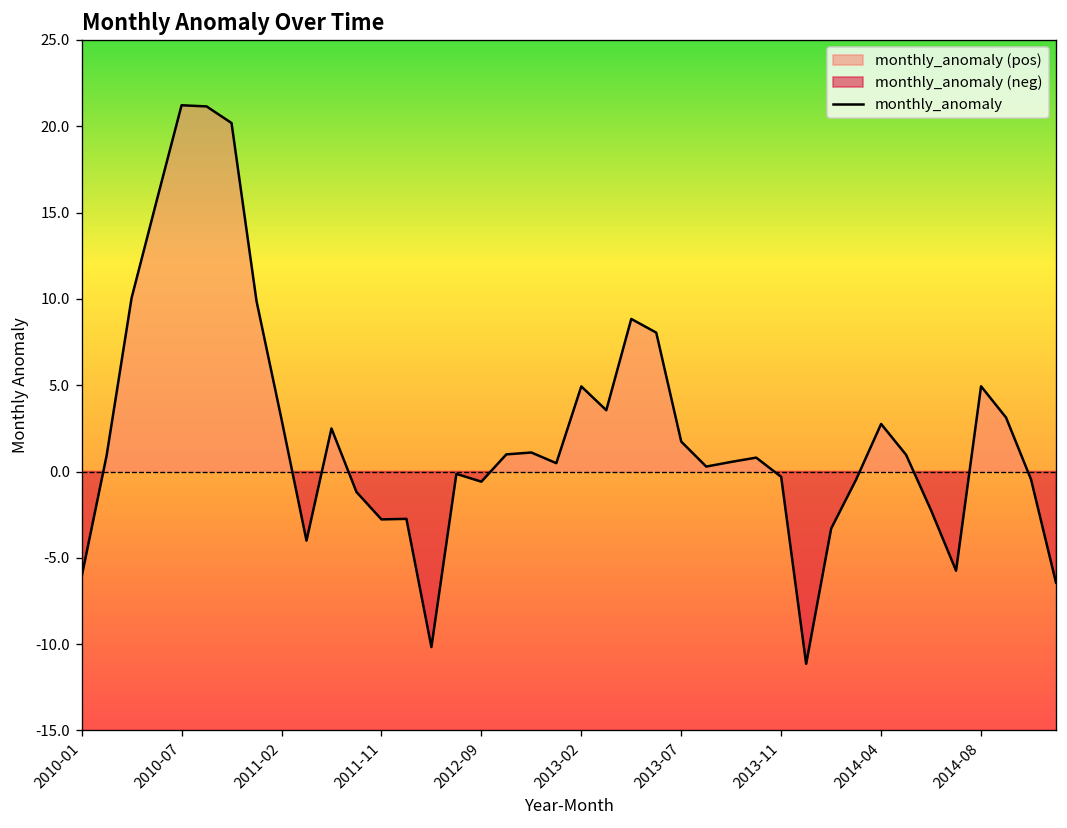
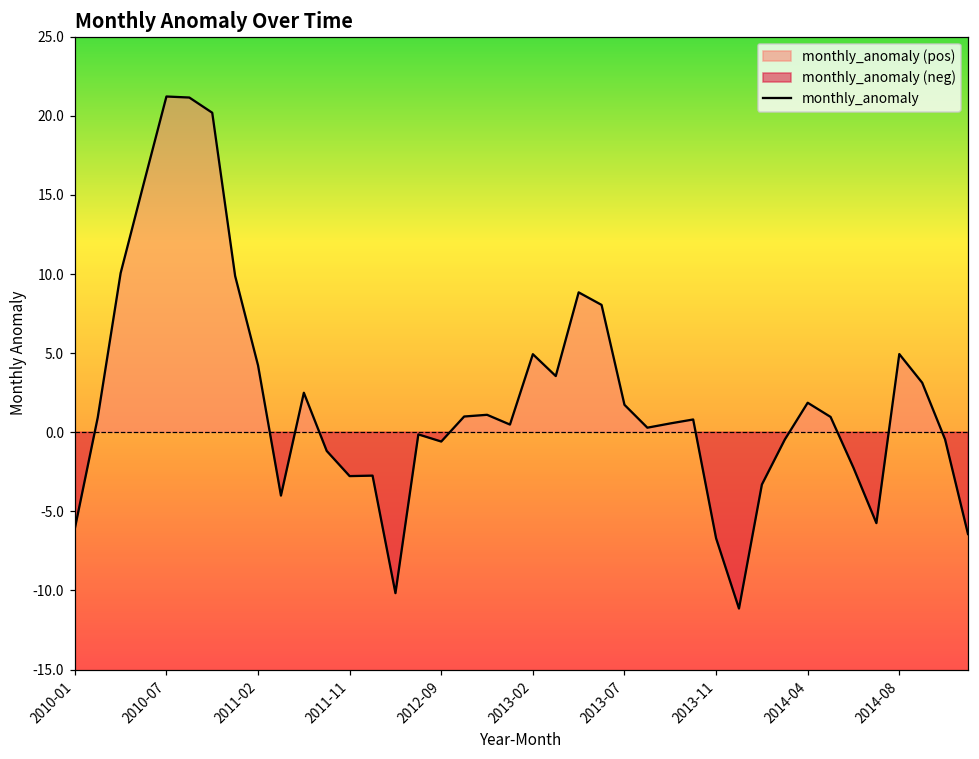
  {
    "2010-01": -6.1,
    "2010-07": 21.2,
-   "2011-02": 3.0,
+   "2011-02": 4.2,
    "2011-11": -2.8,
    "2012-09": -0.6,
    "2013-02": 4.9,
    "2013-07": 1.7,
-   "2013-11": -0.3,
-   "2014-04": 2.8,
+   "2013-11": -6.7,
+   "2014-04": 1.9,
    "2014-08": 4.9
  }
